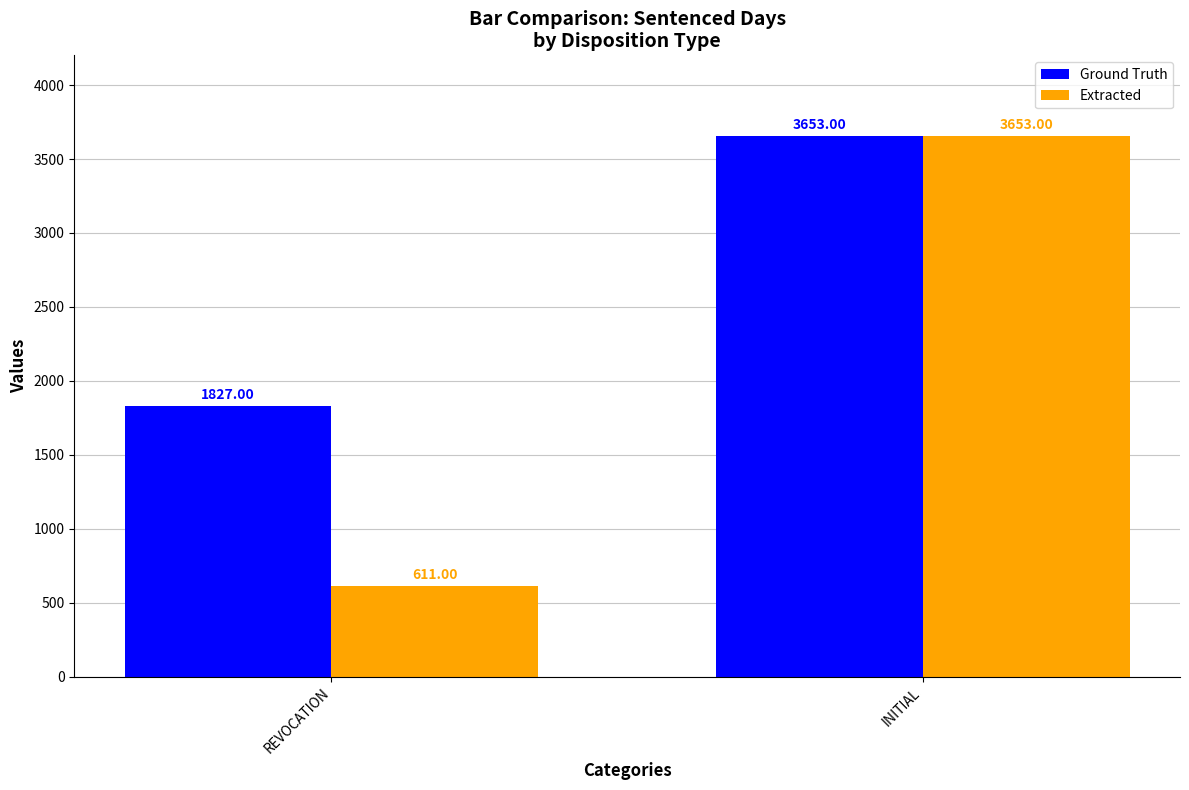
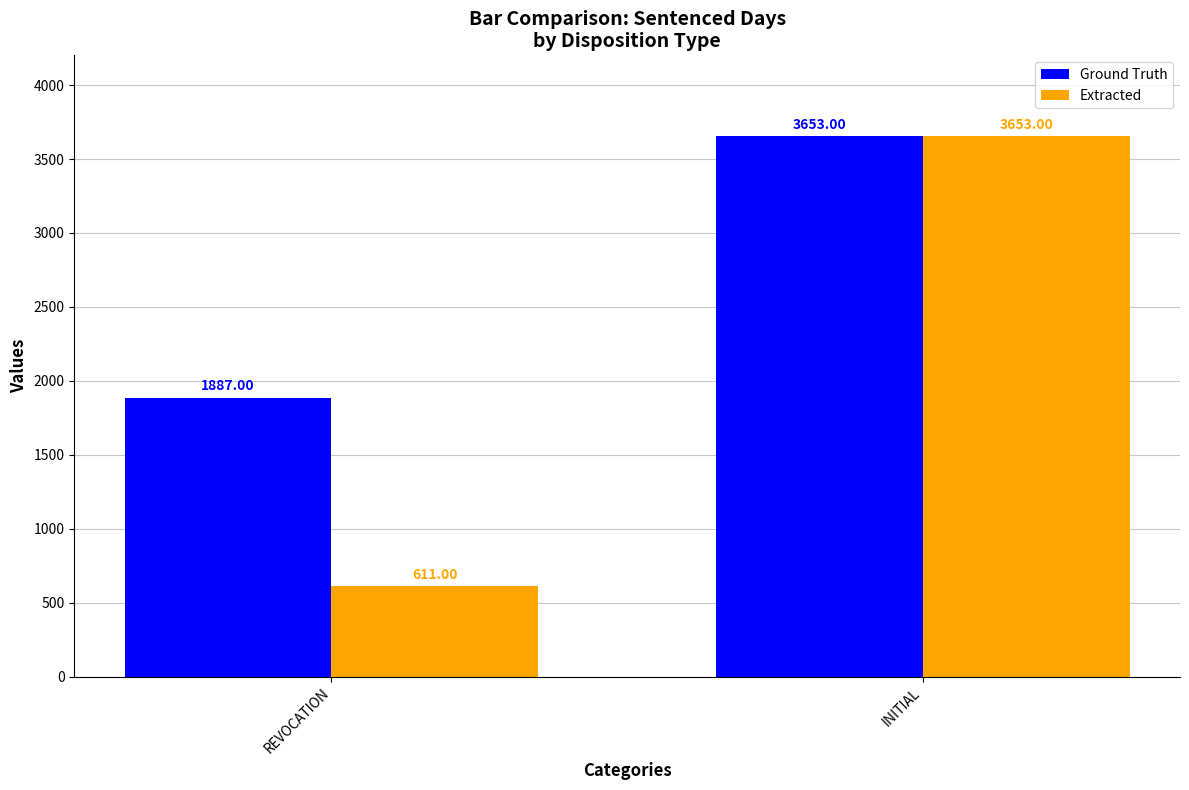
  {
    "Ground Truth": {
-     "REVOCATION": 1827.00,
+     "REVOCATION": 1887.00,
      "INITIAL": 3653.00
    },
    "Extracted": {
      "REVOCATION": 611.00,
      "INITIAL": 3653.00
    }
  }
